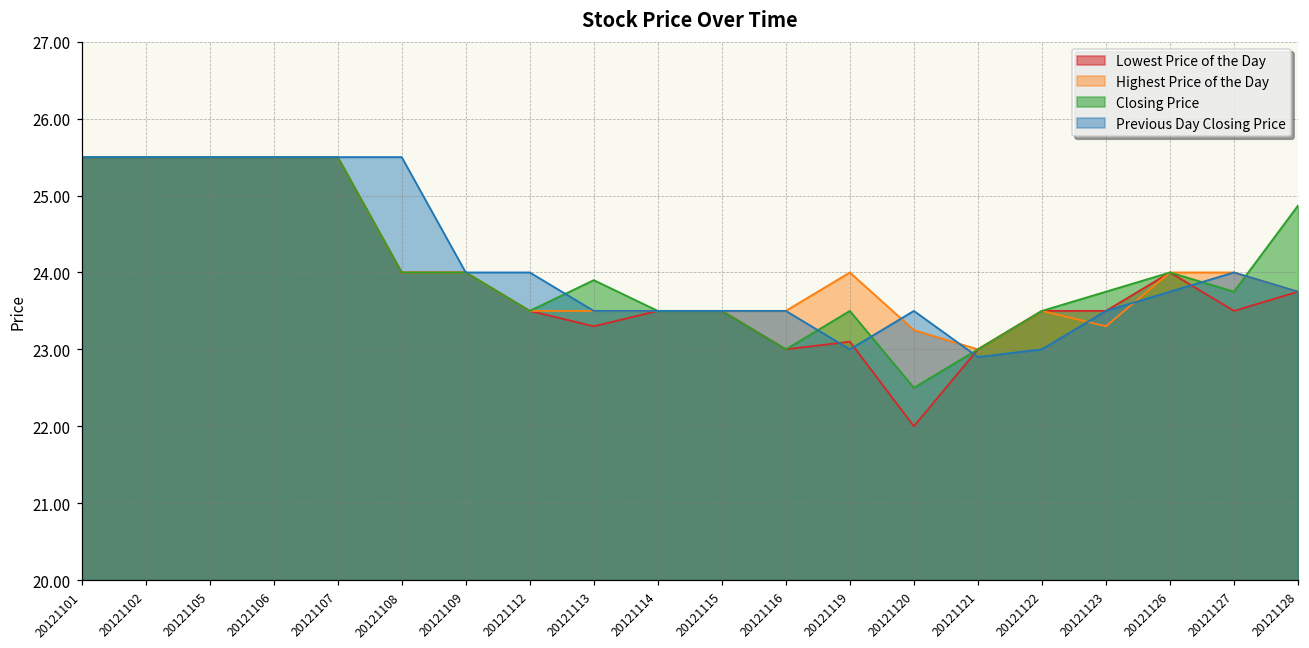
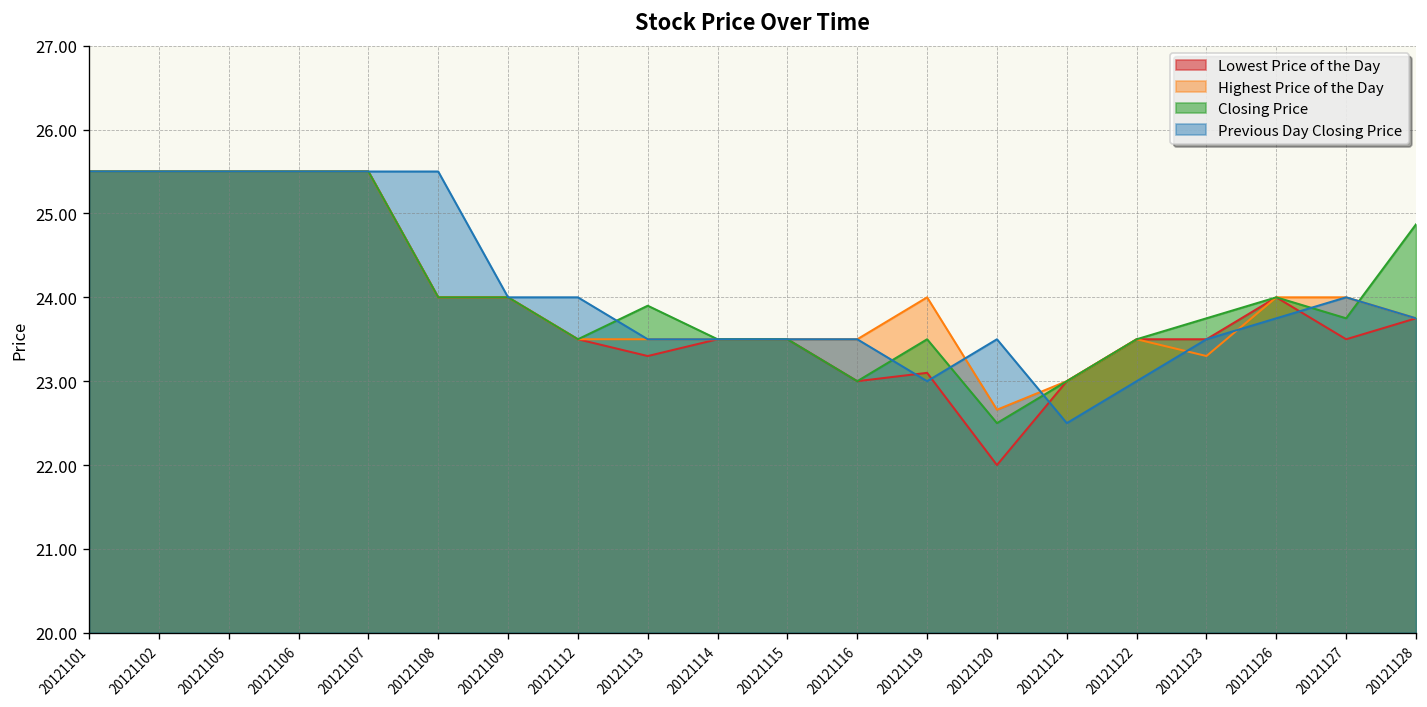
  {
    "Lowest Price of the Day": {
      "20121113": 23.3,
      "20121119": 23.1,
      "20121120": 22.0,
      "20121127": 23.5
    },
    "Highest Price of the Day": {
      "20121119": 24.0,
-     "20121120": 23.3,
+     "20121120": 22.7,
      "20121123": 23.3
    },
    "Closing Price": {
      "20121113": 23.9,
      "20121119": 23.5,
      "20121120": 22.5,
      "20121123": 23.8,
      "20121127": 23.8,
      "20121128": 24.9
    },
    "Previous Day Closing Price": {
      "20121108": 25.5,
      "20121112": 24.0,
      "20121119": 23.0,
      "20121120": 23.5,
-     "20121121": 22.9,
+     "20121121": 22.5,
      "20121122": 23.0,
      "20121126": 23.8
    }
  }
